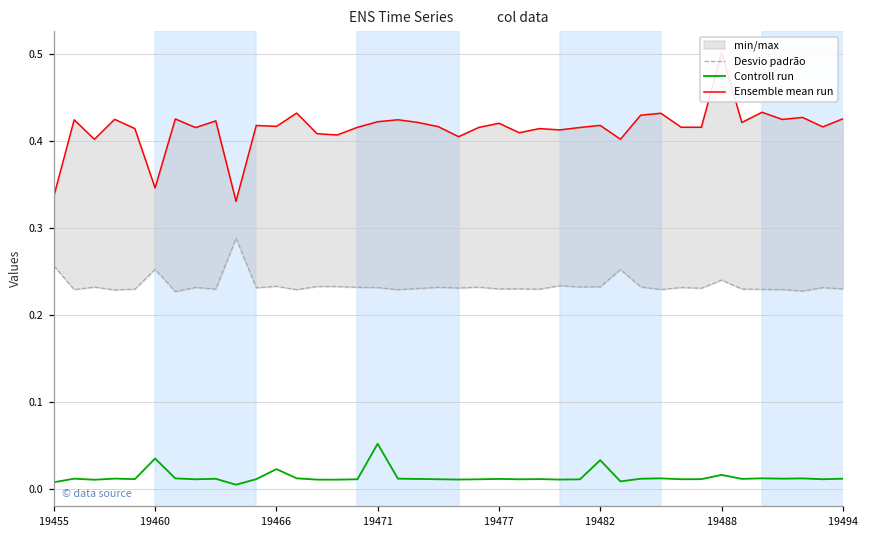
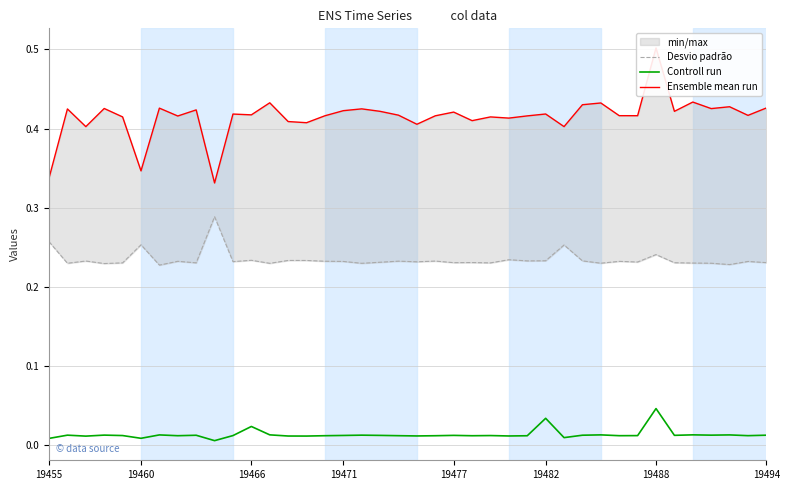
  {
    "Controll run": {
      "19455": 0.01,
-     "19460": 0.04,
+     "19460": 0.01,
      "19466": 0.02,
-     "19471": 0.05,
+     "19471": 0.01,
      "19477": 0.01,
      "19482": 0.03,
-     "19488": 0.02,
+     "19488": 0.05,
      "19494": 0.01
    }
  }
